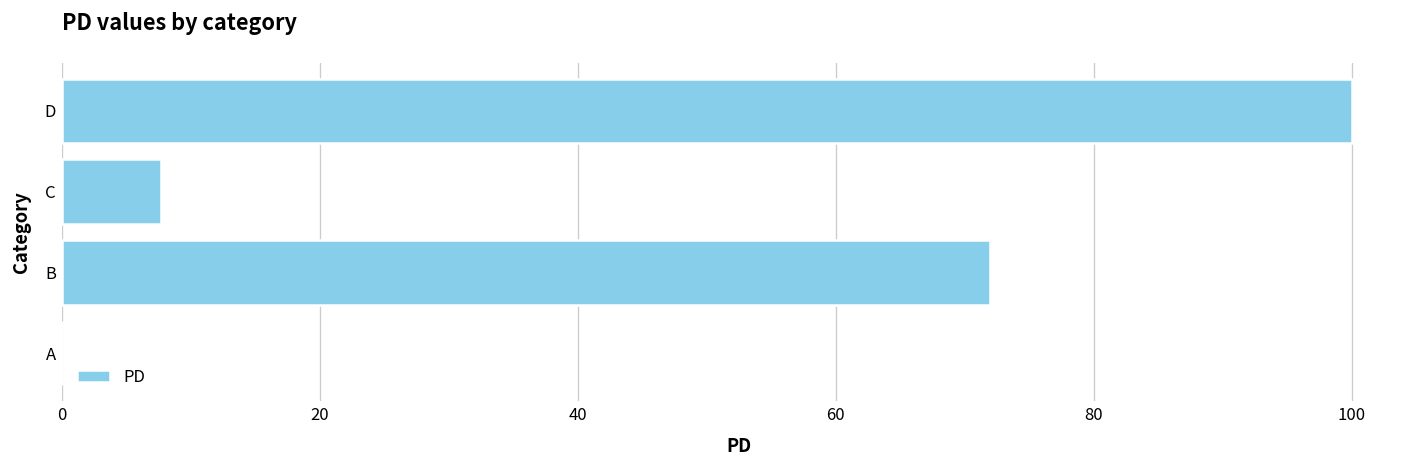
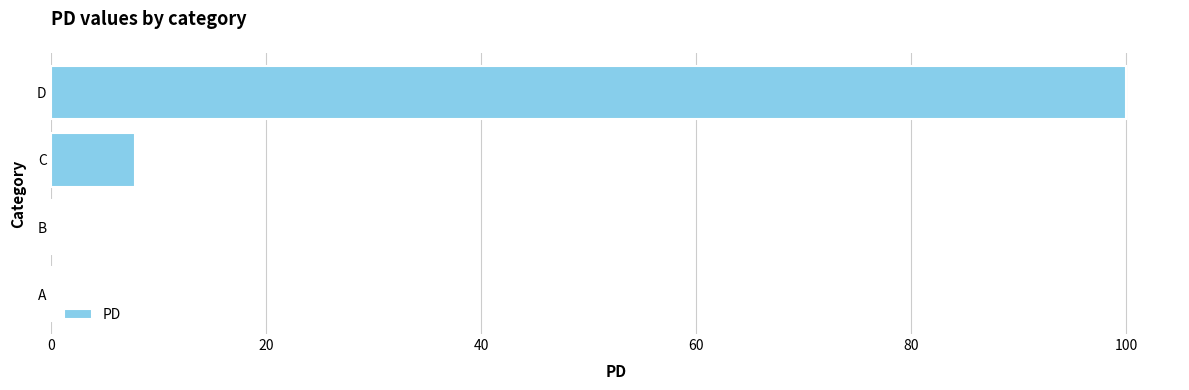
  {
    "D": 100.0,
    "C": 7.7,
-   "B": 72.0
+   "B": 0.1
  }
